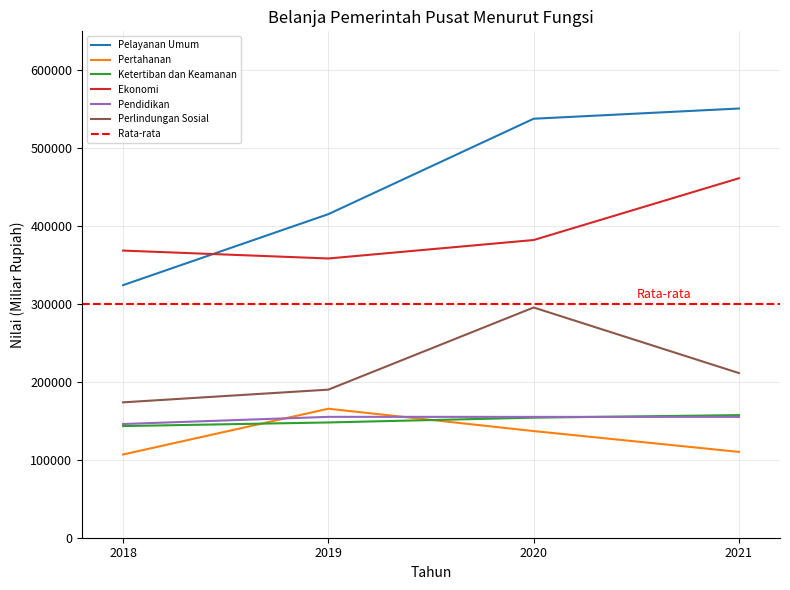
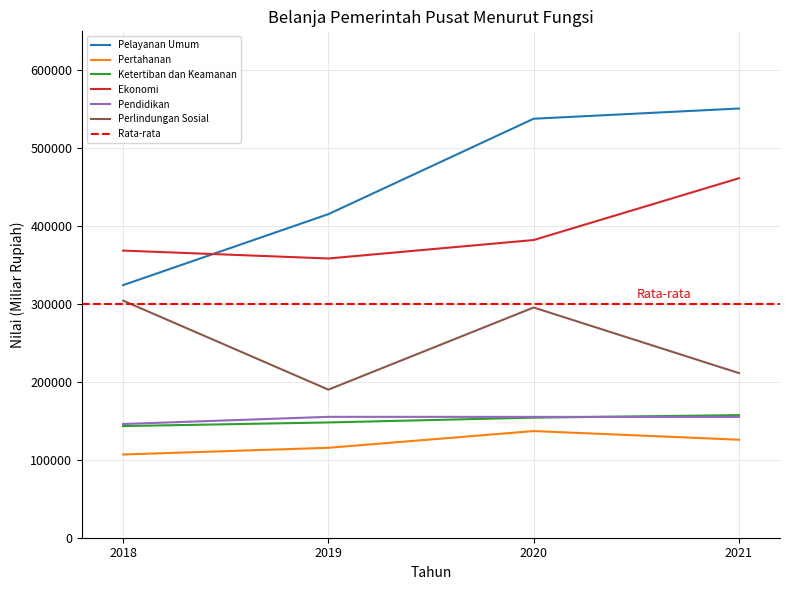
  {
    "Pelayanan Umum": {
      "2018": 320000,
      "2019": 420000,
      "2020": 540000,
      "2021": 550000
    },
    "Pertahanan": {
      "2018": 110000,
-     "2019": 170000,
+     "2019": 120000,
      "2020": 140000,
-     "2021": 110000
+     "2021": 130000
    },
    "Ketertiban dan Keamanan": {
      "2019": 150000
    },
    "Ekonomi": {
      "2018": 370000,
      "2019": 360000,
      "2020": 380000,
      "2021": 460000
    },
    "Pendidikan": {
      "2019": 160000
    },
    "Perlindungan Sosial": {
-     "2018": 170000,
+     "2018": 300000,
      "2019": 190000,
      "2020": 300000,
      "2021": 210000
    }
  }
